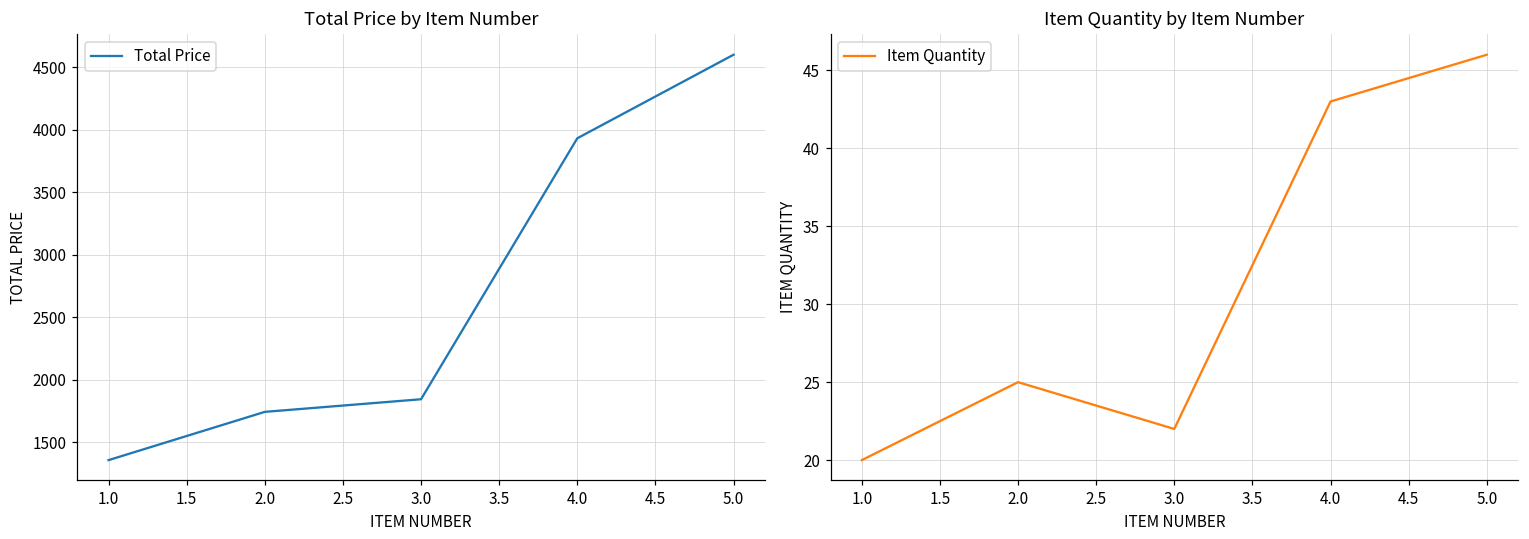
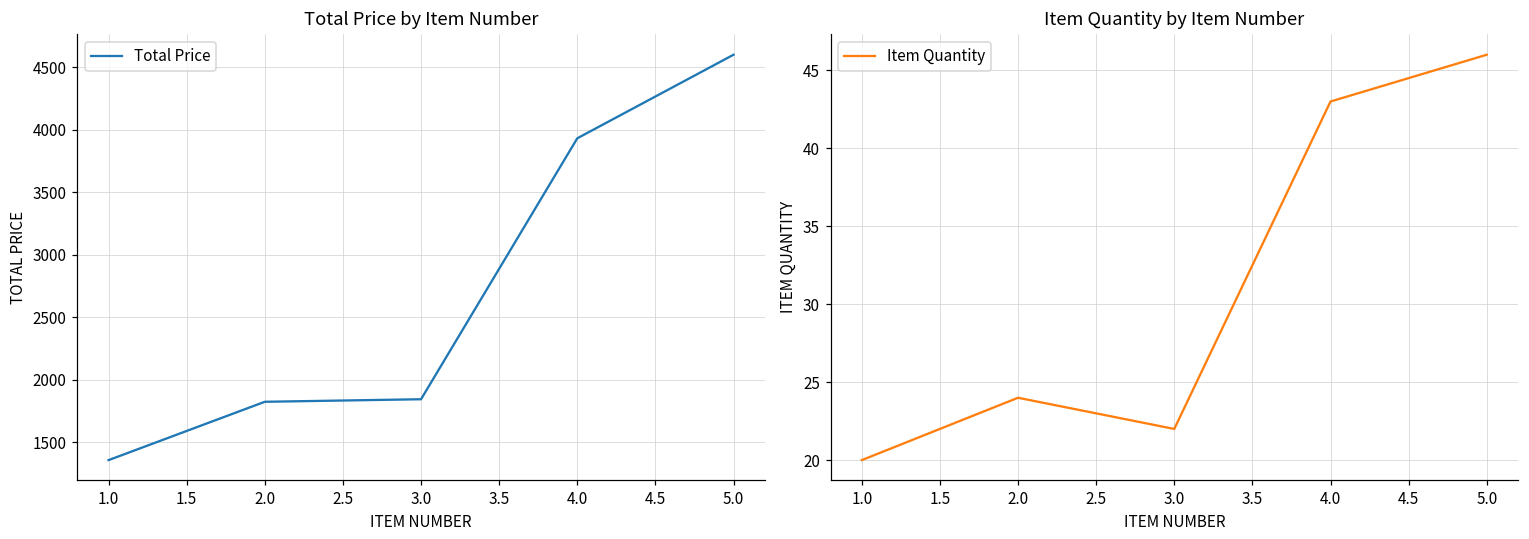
  {
    "Total Price by Item Number": {
      "1.0": 1360,
-     "2.0": 1740,
+     "2.0": 1820,
      "3.0": 1840,
      "4.0": 3930,
      "5.0": 4600
    },
    "Item Quantity by Item Number": {
      "1.0": 20,
-     "2.0": 25,
+     "2.0": 24,
      "3.0": 22,
      "4.0": 43,
      "5.0": 46
    }
  }
